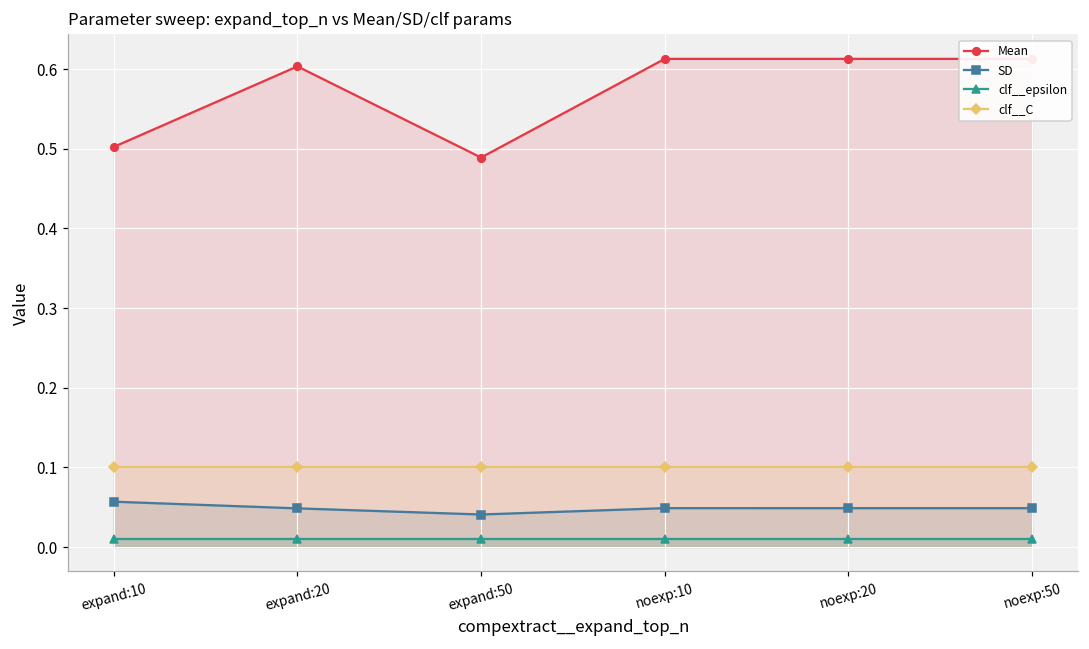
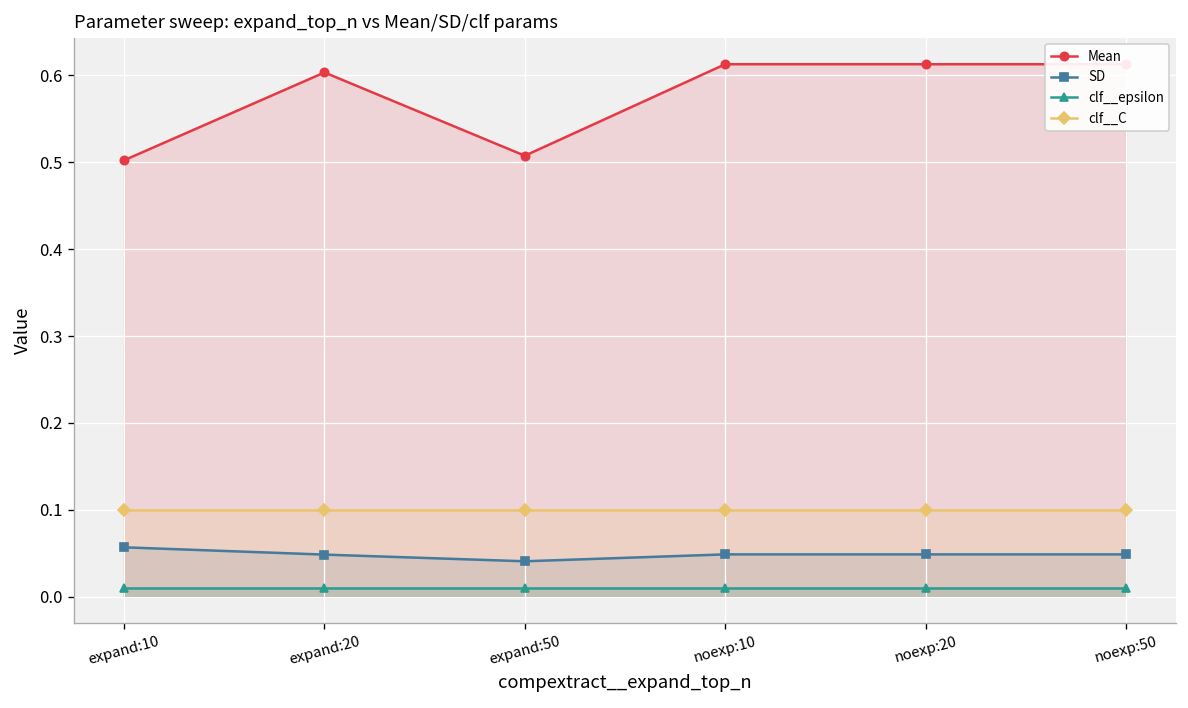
  {
    "Mean": {
      "expand:10": 0.50,
      "expand:20": 0.60,
-     "expand:50": 0.49,
+     "expand:50": 0.51,
      "noexp:10": 0.61,
      "noexp:20": 0.61
    },
    "clf__C": {
      "expand:10": 0.10,
      "expand:20": 0.10,
      "expand:50": 0.10,
      "noexp:10": 0.10,
      "noexp:20": 0.10,
      "noexp:50": 0.10
    }
  }
